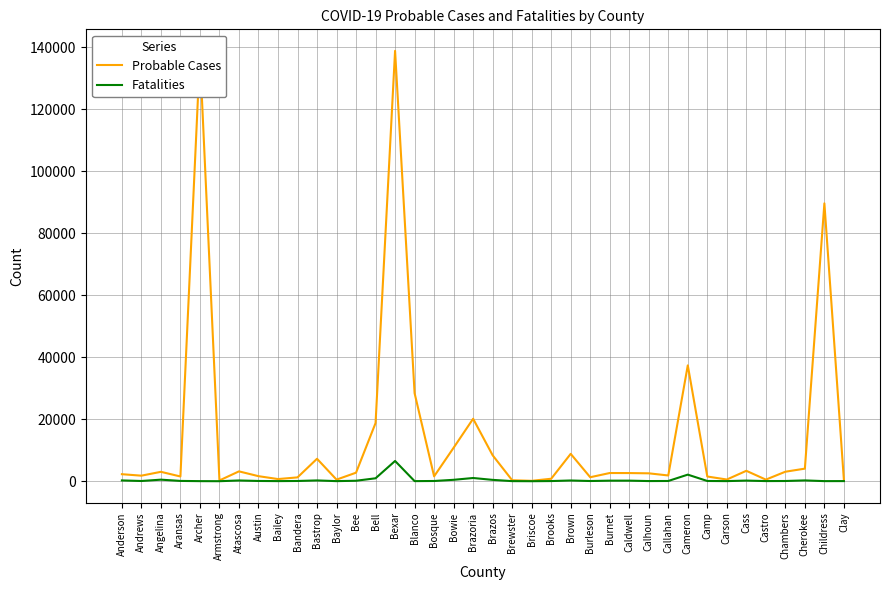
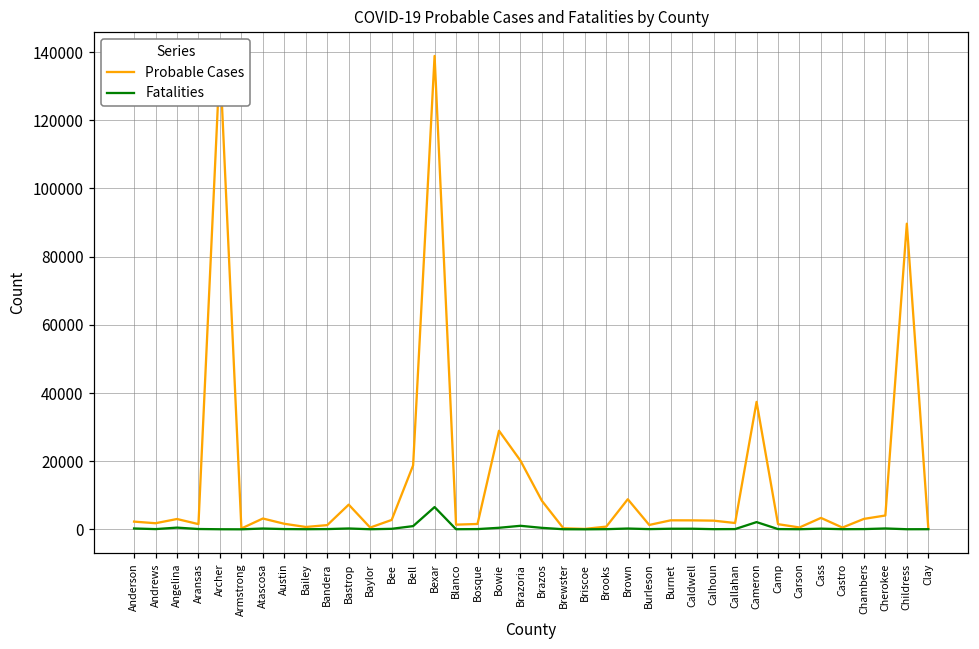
  {
    "Probable Cases": {
      "Anderson": 2000,
      "Andrews": 2000,
      "Angelina": 3000,
      "Aransas": 2000,
      "Atascosa": 3000,
      "Austin": 2000,
      "Bandera": 1000,
      "Bastrop": 7000,
      "Bee": 3000,
      "Bell": 19000,
      "Bexar": 139000,
-     "Blanco": 28000,
+     "Blanco": 1000,
      "Bosque": 2000,
-     "Bowie": 11000,
+     "Bowie": 29000,
      "Brazoria": 20000,
      "Brazos": 8000,
      "Brown": 9000,
      "Burleson": 1000,
      "Burnet": 3000,
      "Caldwell": 3000,
      "Calhoun": 3000,
      "Callahan": 2000,
      "Cameron": 37000,
      "Camp": 2000,
      "Cass": 3000,
      "Chambers": 3000,
      "Cherokee": 4000,
      "Childress": 90000
    },
    "Fatalities": {
      "Anderson": 0,
      "Andrews": 0,
      "Angelina": 1000,
      "Aransas": 0,
      "Archer": 0,
      "Atascosa": 0,
      "Austin": 0,
      "Bandera": 0,
      "Bastrop": 0,
      "Bee": 0,
      "Bell": 1000,
      "Bexar": 7000,
      "Blanco": 0,
      "Bosque": 0,
      "Bowie": 0,
      "Brazoria": 1000,
      "Brazos": 0,
      "Brown": 0,
      "Burleson": 0,
      "Burnet": 0,
      "Caldwell": 0,
      "Calhoun": 0,
      "Callahan": 0,
      "Cameron": 2000,
      "Camp": 0,
      "Cass": 0,
      "Chambers": 0,
      "Cherokee": 0,
      "Childress": 0
    }
  }
